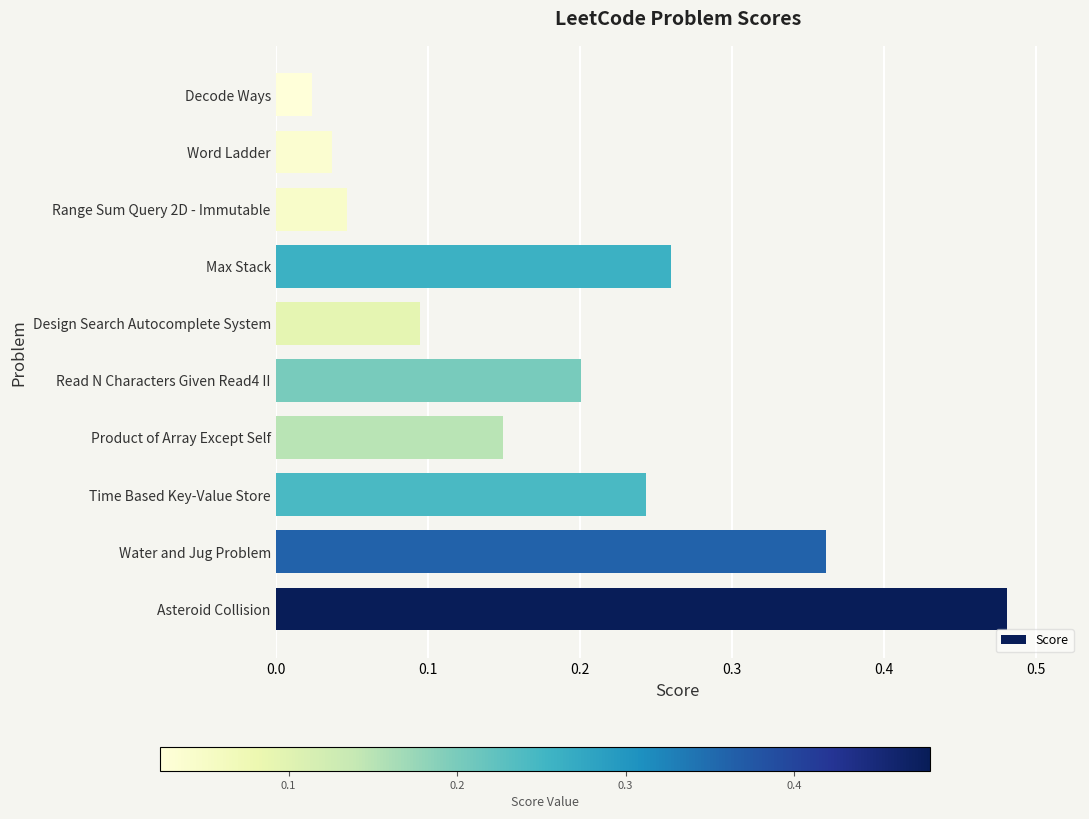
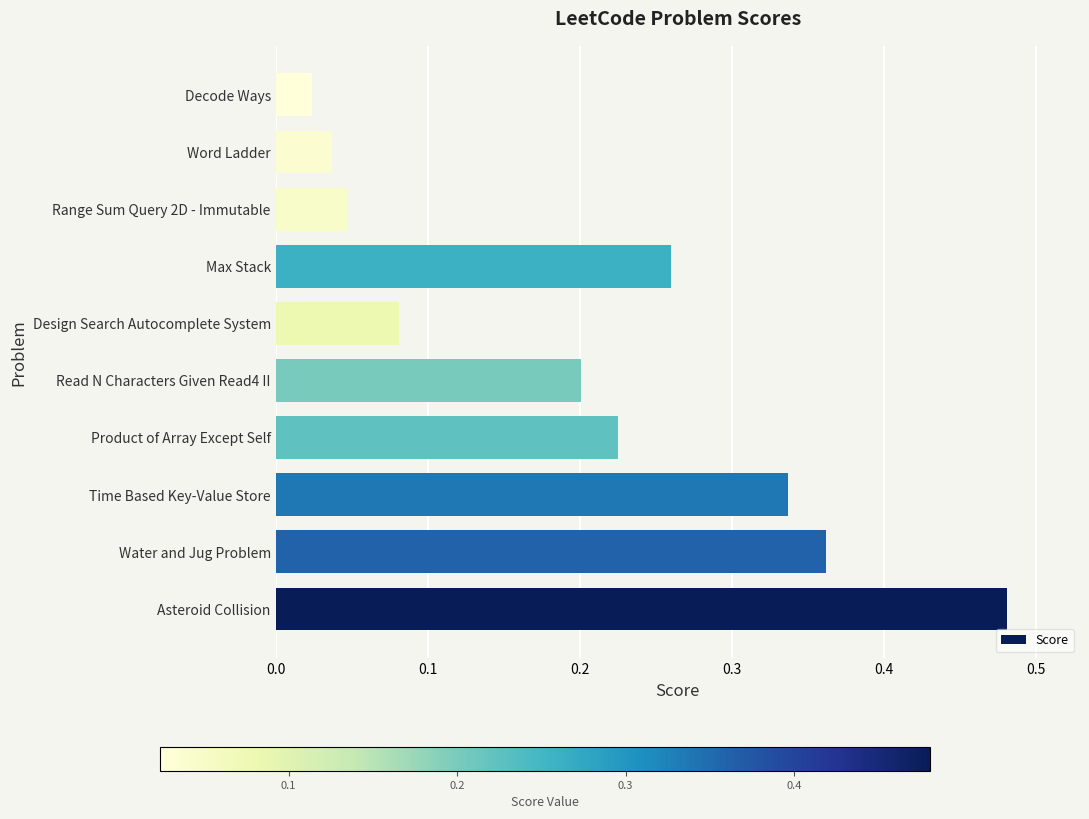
  {
    "Decode Ways": 0.024,
    "Word Ladder": 0.037,
    "Range Sum Query 2D - Immutable": 0.047,
    "Max Stack": 0.260,
-   "Design Search Autocomplete System": 0.095,
+   "Design Search Autocomplete System": 0.081,
    "Read N Characters Given Read4 II": 0.201,
-   "Product of Array Except Self": 0.150,
-   "Time Based Key-Value Store": 0.244,
+   "Product of Array Except Self": 0.225,
+   "Time Based Key-Value Store": 0.337,
    "Water and Jug Problem": 0.362,
    "Asteroid Collision": 0.481
  }
